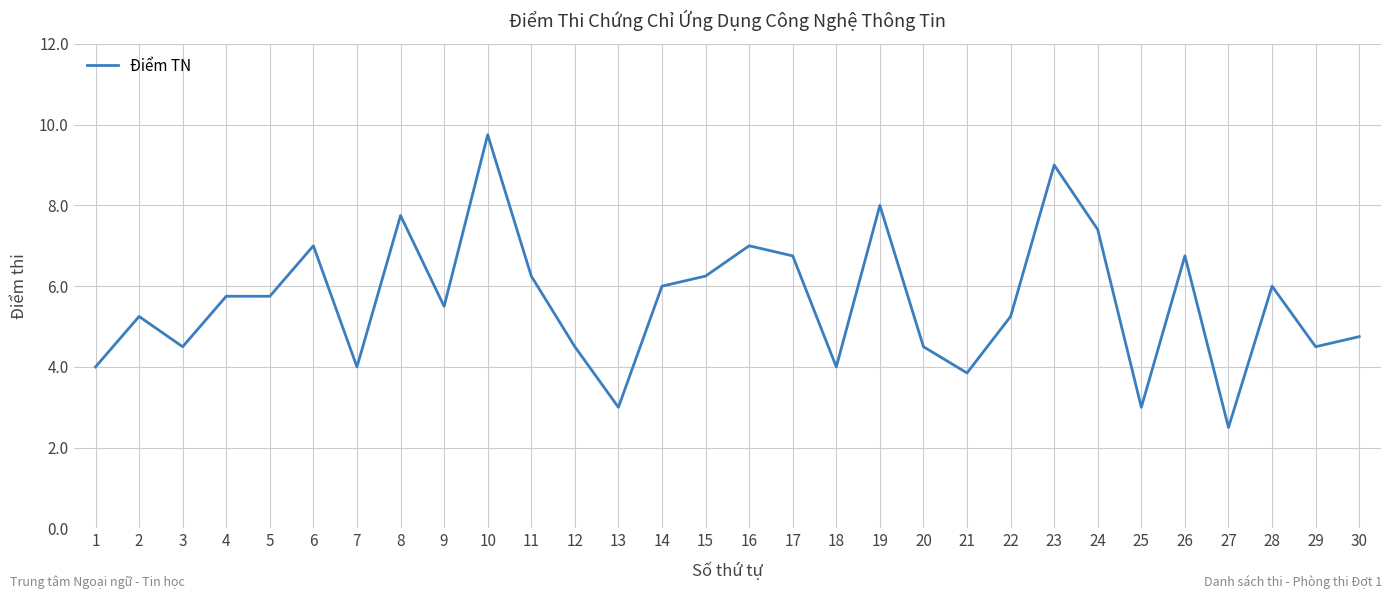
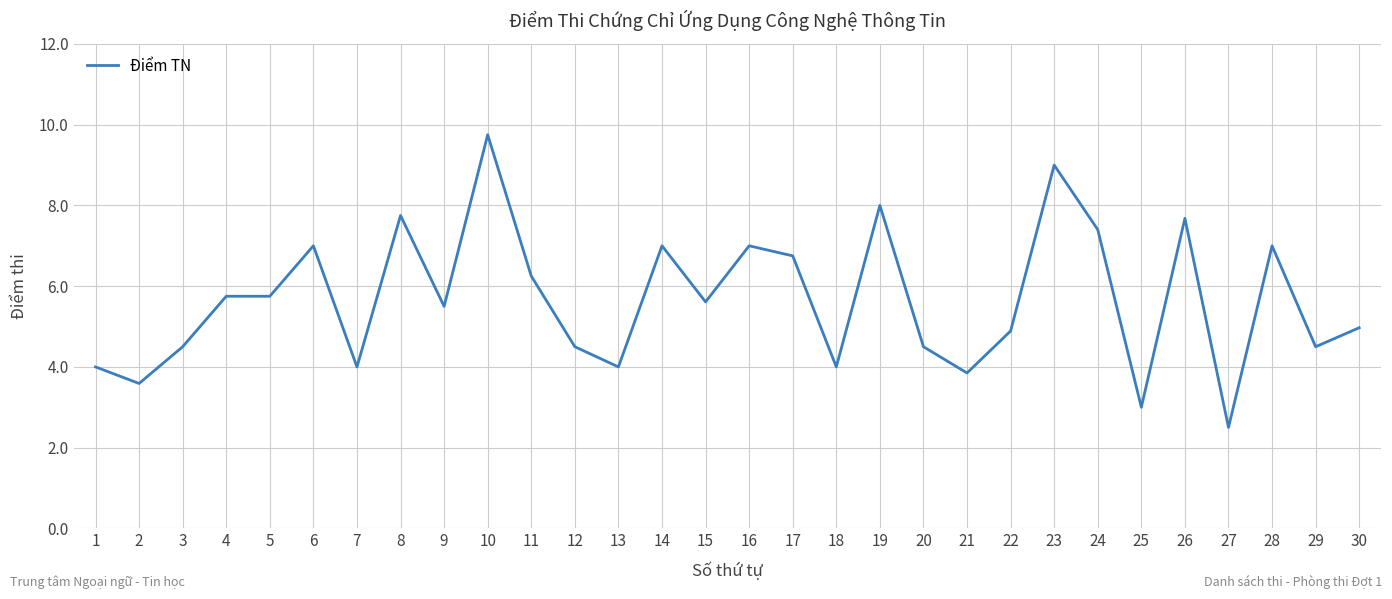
  {
    "1": 4.0,
-   "2": 5.3,
+   "2": 3.6,
    "3": 4.5,
    "4": 5.8,
    "5": 5.8,
    "6": 7.0,
    "7": 4.0,
    "8": 7.8,
    "9": 5.5,
    "10": 9.8,
    "11": 6.3,
    "12": 4.5,
-   "13": 3,
-   "14": 6,
-   "15": 6.3,
+   "13": 4,
+   "14": 7,
+   "15": 5.6,
    "16": 7.0,
    "17": 6.8,
    "18": 4.0,
    "19": 8.0,
    "20": 4.5,
    "21": 3.9,
-   "22": 5.3,
+   "22": 4.9,
    "23": 9.0,
    "24": 7.4,
    "25": 3.0,
-   "26": 6.8,
+   "26": 7.7,
    "27": 2.5,
-   "28": 6,
+   "28": 7,
    "29": 4.5,
-   "30": 4.8
+   "30": 5.0
  }
